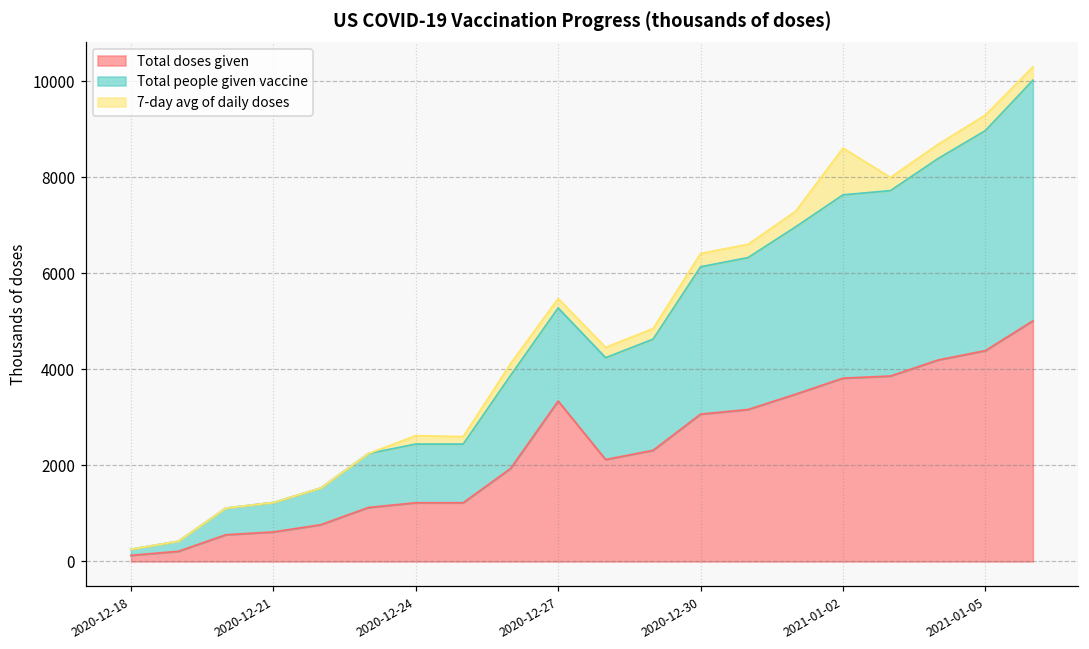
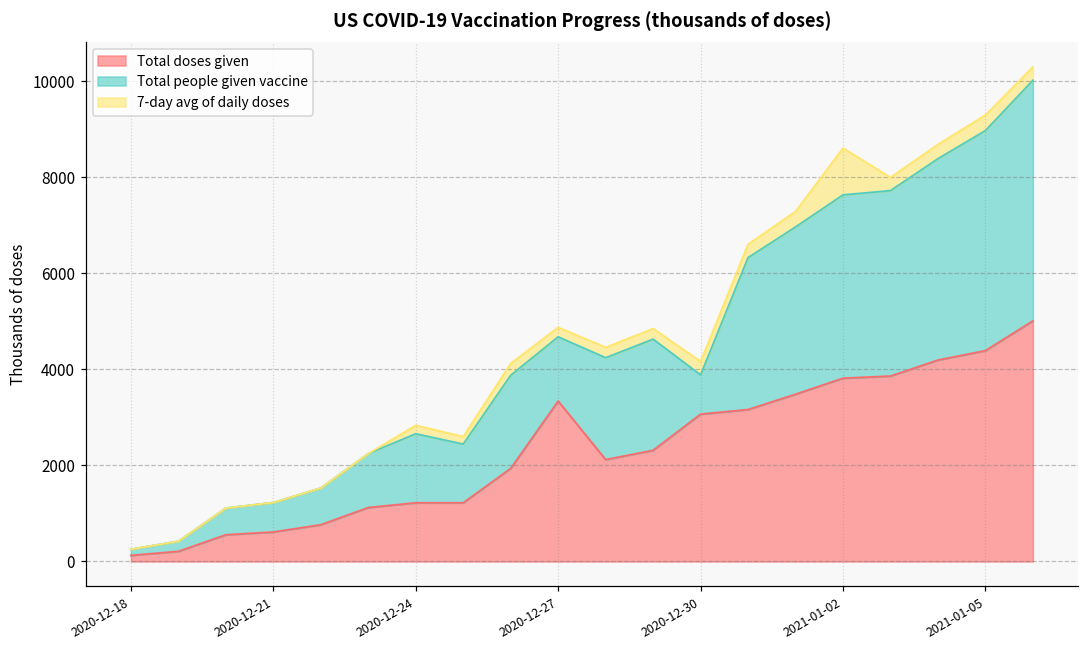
  {
    "Total doses given": {
      "2020-12-18": 100,
      "2020-12-21": 600,
      "2020-12-24": 1200,
      "2020-12-27": 3300,
      "2020-12-30": 3100,
      "2021-01-02": 3800,
      "2021-01-05": 4400
    },
    "Total people given vaccine": {
-     "2020-12-24": 1200,
-     "2020-12-27": 1900,
-     "2020-12-30": 3100,
+     "2020-12-24": 1400,
+     "2020-12-27": 1300,
+     "2020-12-30": 800,
      "2021-01-02": 3800,
      "2021-01-05": 4600
    },
    "7-day avg of daily doses": {
      "2020-12-24": 200,
      "2020-12-27": 200,
      "2020-12-30": 300,
      "2021-01-02": 1000,
      "2021-01-05": 300
    }
  }
